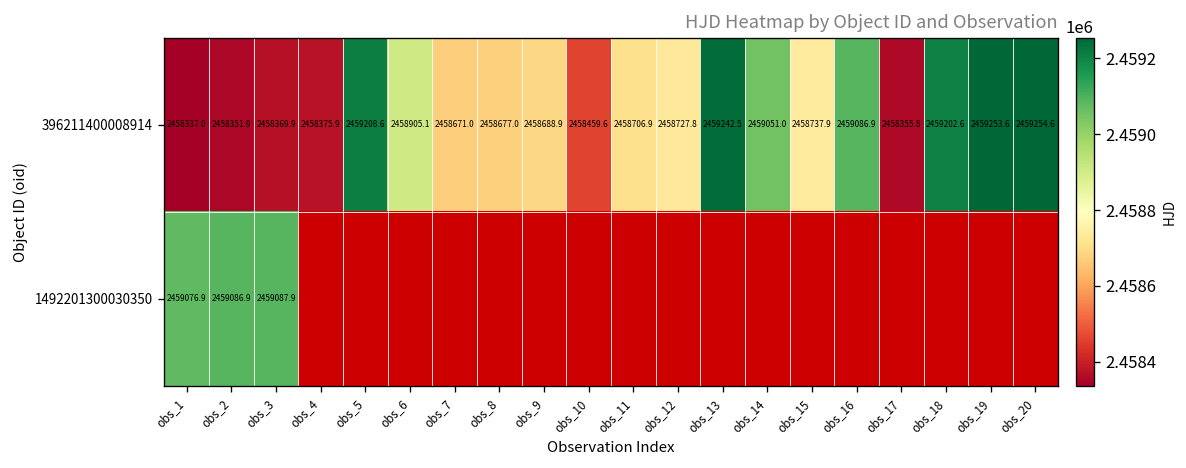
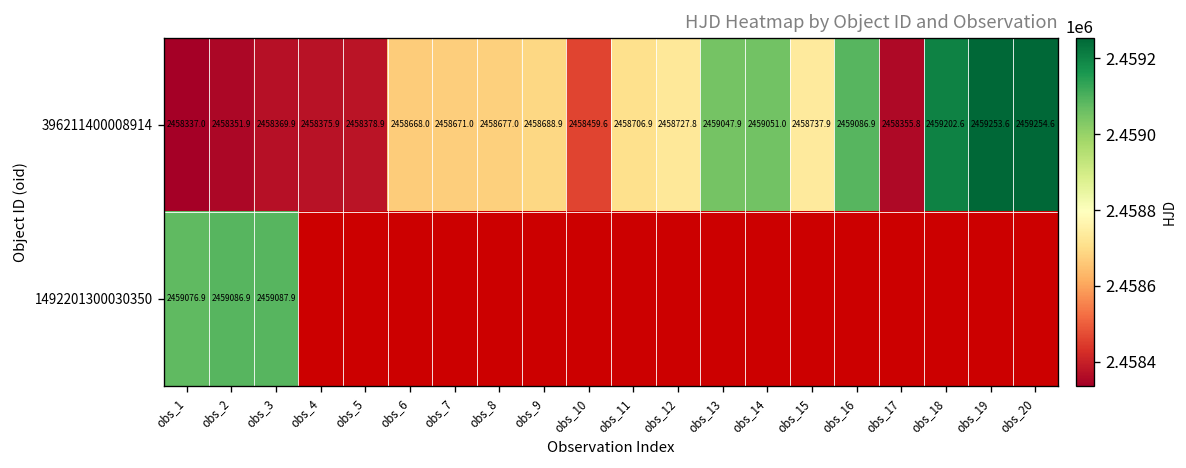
  {
    "396211400008914": {
      "obs_1": 2458337.0,
      "obs_2": 2458351.9,
      "obs_3": 2458369.9,
      "obs_4": 2458375.9,
-     "obs_5": 2459208.6,
-     "obs_6": 2458905.1,
+     "obs_5": 2458378.9,
+     "obs_6": 2458668.0,
      "obs_7": 2458671.0,
      "obs_8": 2458677.0,
      "obs_9": 2458688.9,
      "obs_10": 2458459.6,
      "obs_11": 2458706.9,
      "obs_12": 2458727.8,
-     "obs_13": 2459242.5,
+     "obs_13": 2459047.9,
      "obs_14": 2459051.0,
      "obs_15": 2458737.9,
      "obs_16": 2459086.9,
      "obs_17": 2458355.8,
      "obs_18": 2459202.6,
      "obs_19": 2459253.6,
      "obs_20": 2459254.6
    },
    "1492201300030350": {
      "obs_1": 2459076.9,
      "obs_2": 2459086.9,
      "obs_3": 2459087.9
    }
  }
